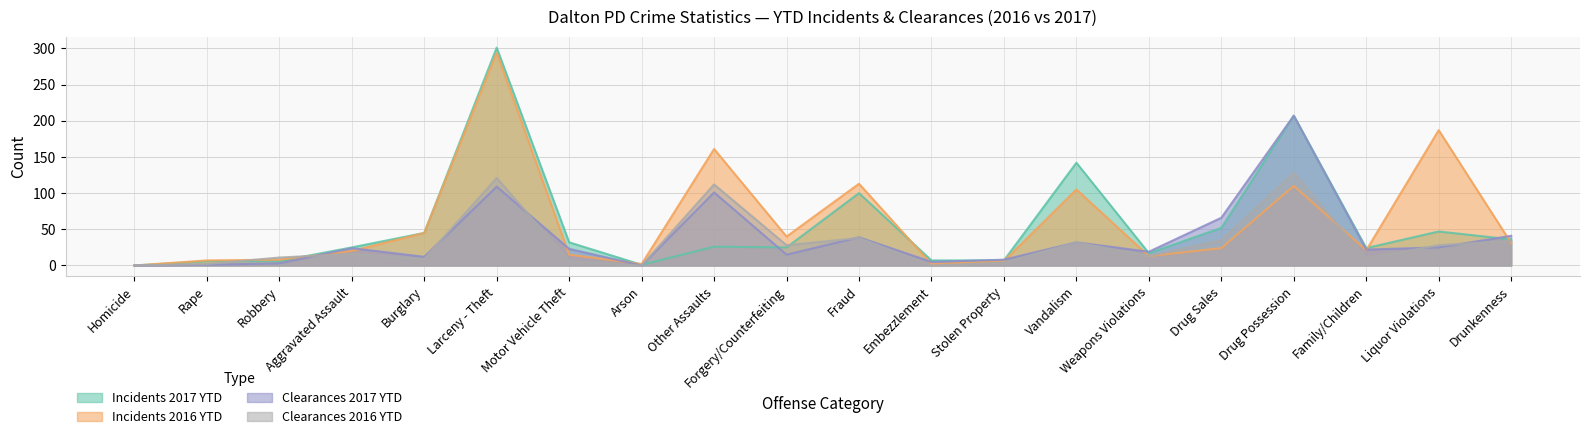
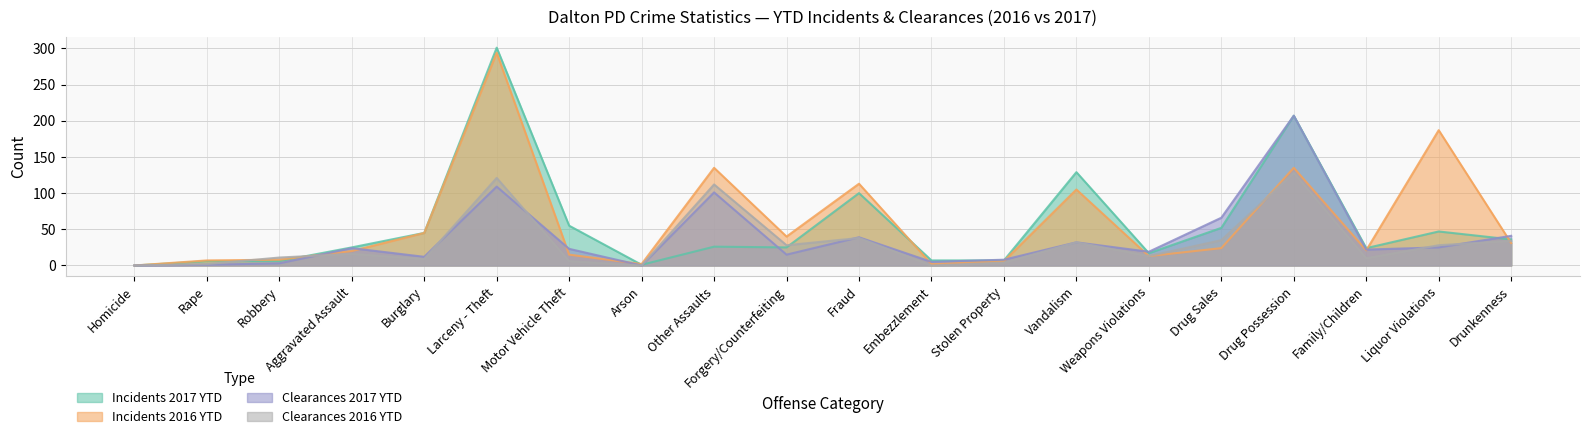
  {
    "Incidents 2017 YTD": {
      "Larceny - Theft": 300,
-     "Motor Vehicle Theft": 30,
+     "Motor Vehicle Theft": 60,
      "Other Assaults": 30,
      "Fraud": 100,
-     "Vandalism": 140,
+     "Vandalism": 130,
      "Drug Sales": 50,
      "Liquor Violations": 50
    },
    "Incidents 2016 YTD": {
      "Aggravated Assault": 20,
      "Larceny - Theft": 290,
      "Motor Vehicle Theft": 20,
-     "Other Assaults": 160,
+     "Other Assaults": 140,
      "Forgery/Counterfeiting": 40,
      "Fraud": 110,
      "Vandalism": 110,
      "Drug Sales": 20,
-     "Drug Possession": 110,
+     "Drug Possession": 140,
      "Liquor Violations": 190
    }
  }
